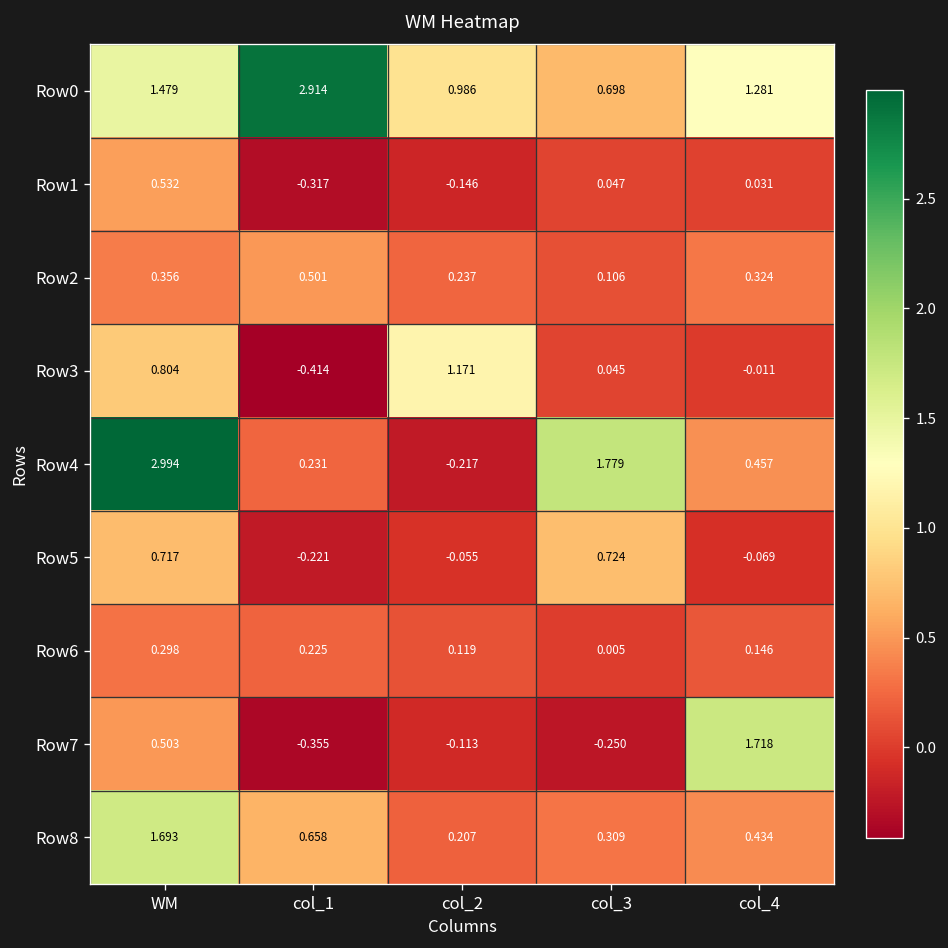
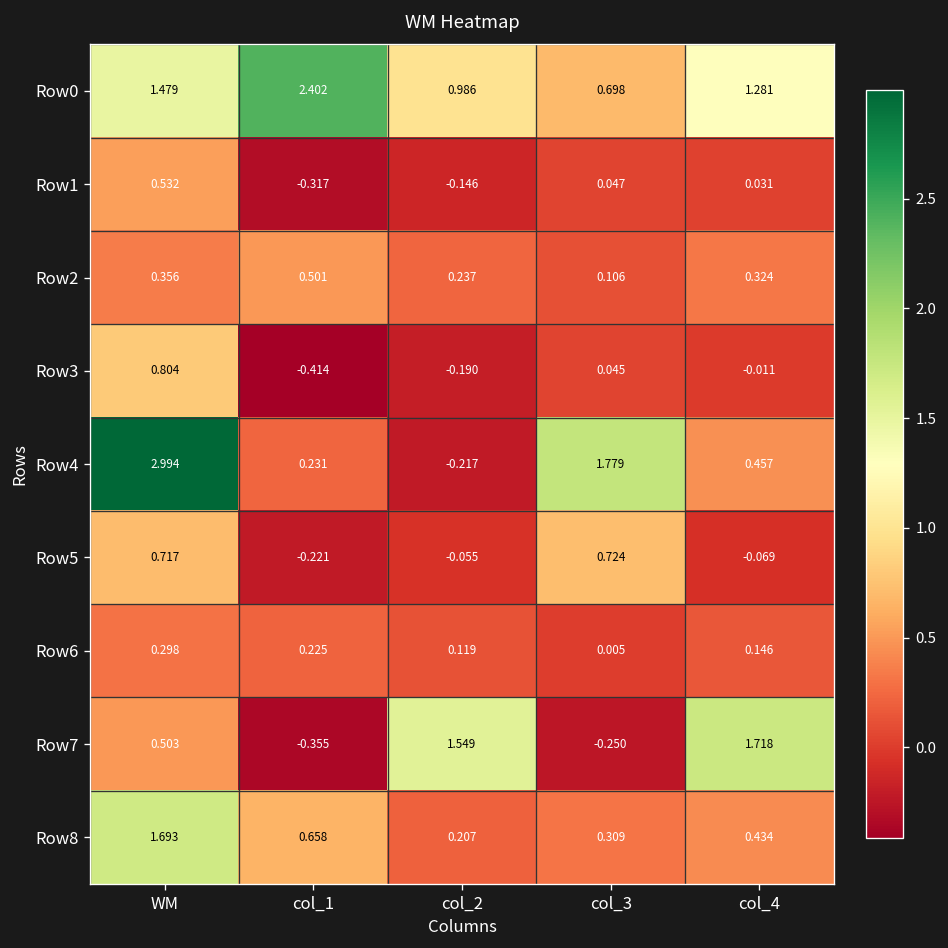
  {
    "Row0": {
      "WM": 1.479,
-     "col_1": 2.914,
+     "col_1": 2.402,
      "col_2": 0.986,
      "col_3": 0.698,
      "col_4": 1.281
    },
    "Row1": {
      "WM": 0.532,
      "col_1": -0.317,
      "col_2": -0.146,
      "col_3": 0.047,
      "col_4": 0.031
    },
    "Row2": {
      "WM": 0.356,
      "col_1": 0.501,
      "col_2": 0.237,
      "col_3": 0.106,
      "col_4": 0.324
    },
    "Row3": {
      "WM": 0.804,
      "col_1": -0.414,
-     "col_2": 1.171,
+     "col_2": -0.190,
      "col_3": 0.045,
      "col_4": -0.011
    },
    "Row4": {
      "WM": 2.994,
      "col_1": 0.231,
      "col_2": -0.217,
      "col_3": 1.779,
      "col_4": 0.457
    },
    "Row5": {
      "WM": 0.717,
      "col_1": -0.221,
      "col_2": -0.055,
      "col_3": 0.724,
      "col_4": -0.069
    },
    "Row6": {
      "WM": 0.298,
      "col_1": 0.225,
      "col_2": 0.119,
      "col_3": 0.005,
      "col_4": 0.146
    },
    "Row7": {
      "WM": 0.503,
      "col_1": -0.355,
-     "col_2": -0.113,
+     "col_2": 1.549,
      "col_3": -0.250,
      "col_4": 1.718
    },
    "Row8": {
      "WM": 1.693,
      "col_1": 0.658,
      "col_2": 0.207,
      "col_3": 0.309,
      "col_4": 0.434
    }
  }
